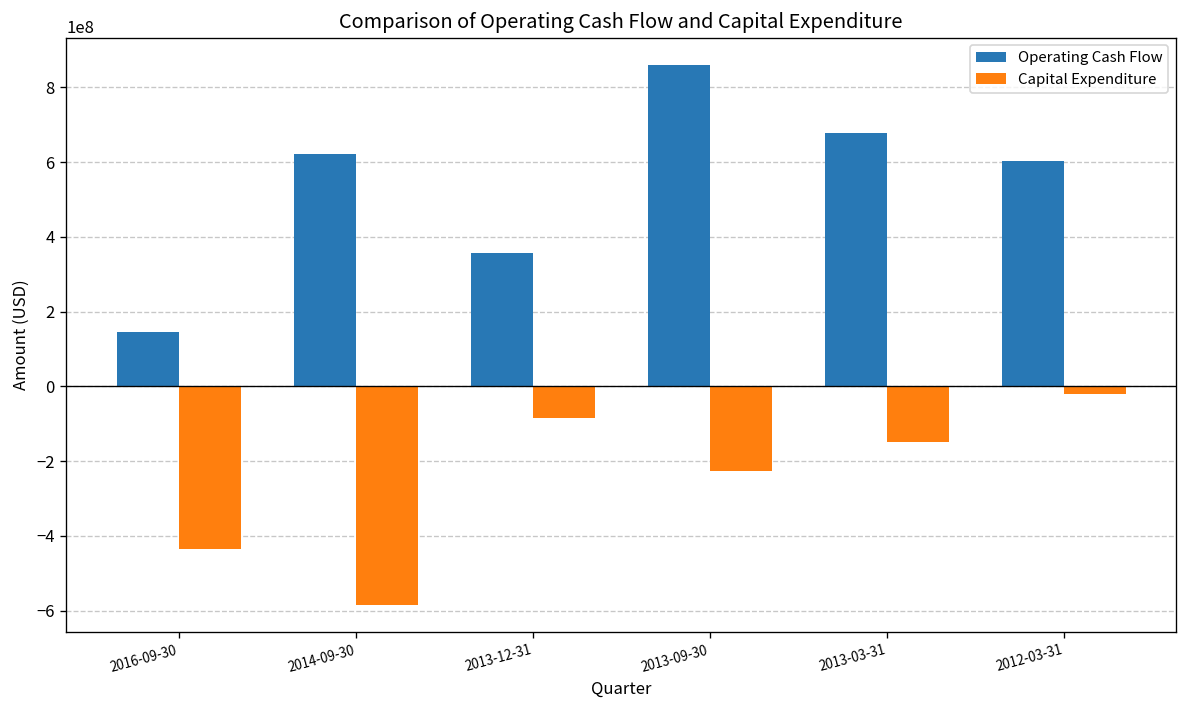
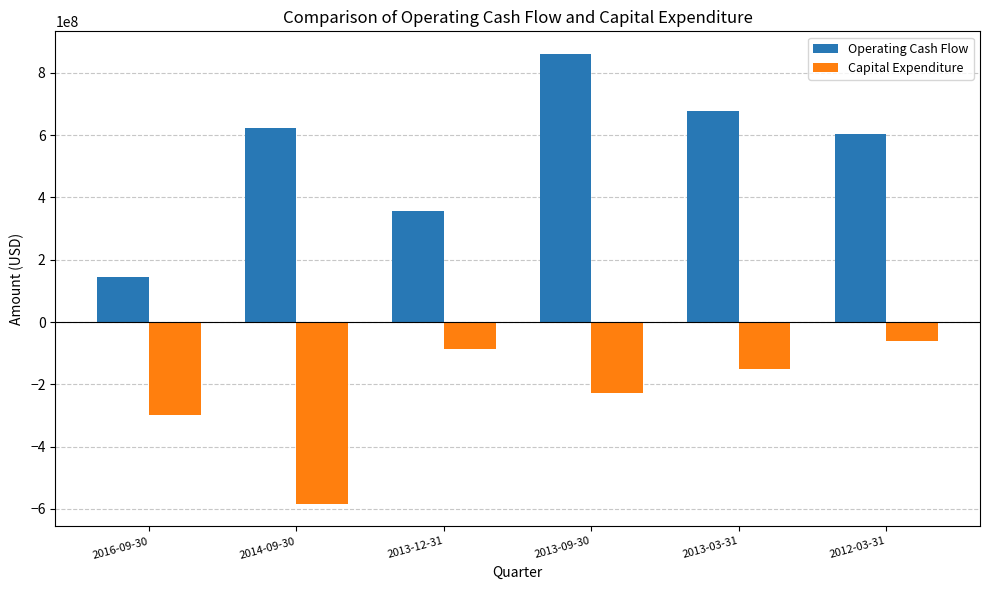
  {
    "Operating Cash Flow": {
      "2016-09-30": 150000000,
      "2014-09-30": 620000000,
      "2013-12-31": 360000000,
      "2013-09-30": 860000000,
      "2013-03-31": 680000000,
      "2012-03-31": 600000000
    },
    "Capital Expenditure": {
-     "2016-09-30": -430000000,
+     "2016-09-30": -300000000,
      "2014-09-30": -580000000,
      "2013-12-31": -80000000,
      "2013-09-30": -230000000,
      "2013-03-31": -150000000,
-     "2012-03-31": -20000000
+     "2012-03-31": -60000000
    }
  }
